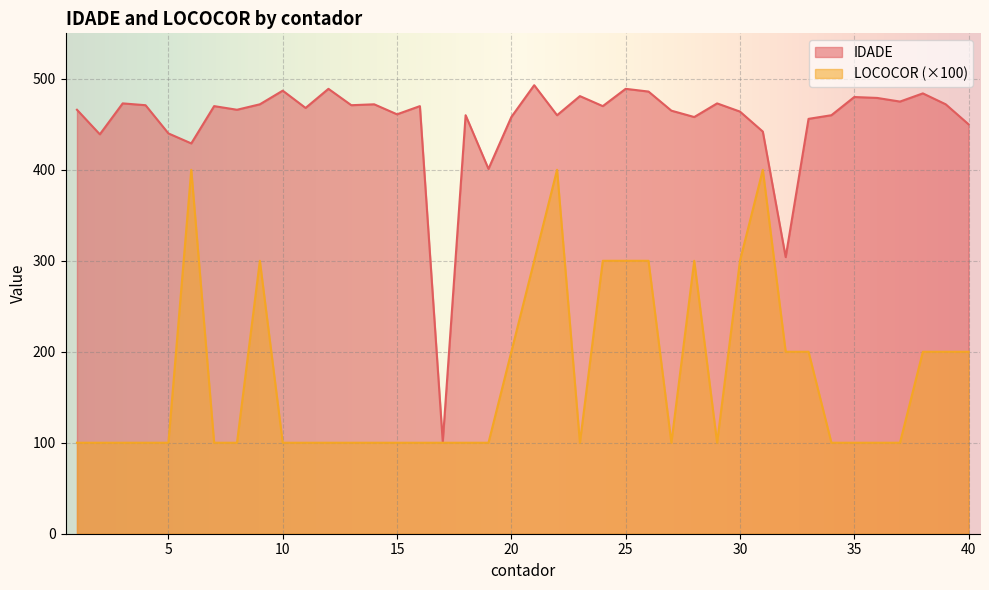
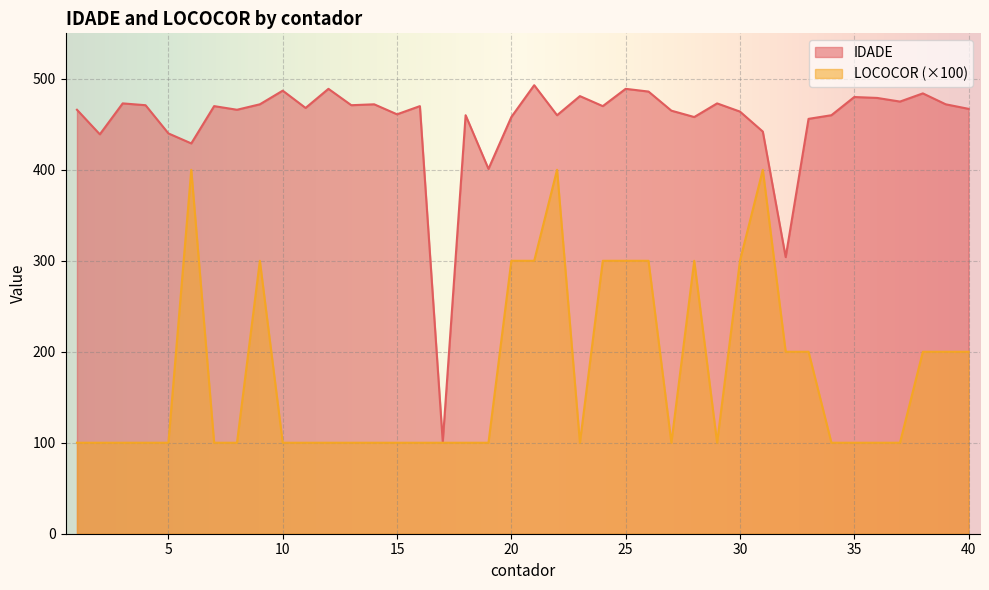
  {
    "IDADE": {
      "5": 440,
      "10": 490,
      "15": 460,
      "20": 460,
      "25": 490,
      "30": 460,
      "35": 480,
-     "40": 450
+     "40": 470
    },
    "LOCOCOR (×100)": {
      "5": 100,
      "10": 100,
      "15": 100,
-     "20": 200,
+     "20": 300,
      "25": 300,
      "30": 300,
      "35": 100,
      "40": 200
    }
  }
